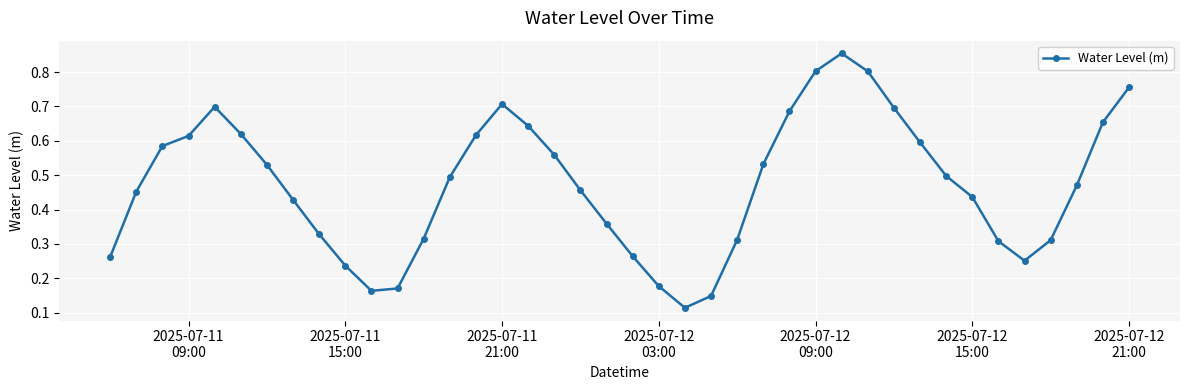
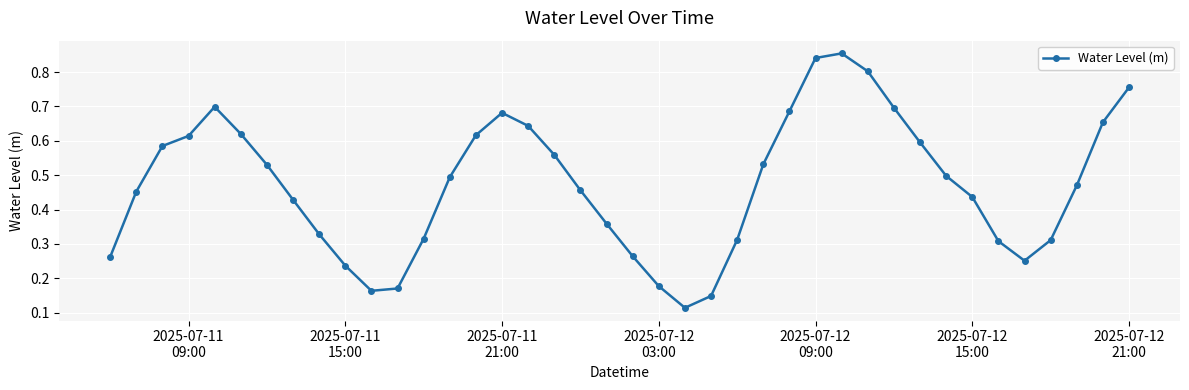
  {
    "2025-07-11 09:00": 0.61,
    "2025-07-11 15:00": 0.24,
-   "2025-07-11 21:00": 0.71,
+   "2025-07-11 21:00": 0.68,
    "2025-07-12 03:00": 0.18,
-   "2025-07-12 09:00": 0.80,
+   "2025-07-12 09:00": 0.84,
    "2025-07-12 15:00": 0.44,
    "2025-07-12 21:00": 0.76
  }
